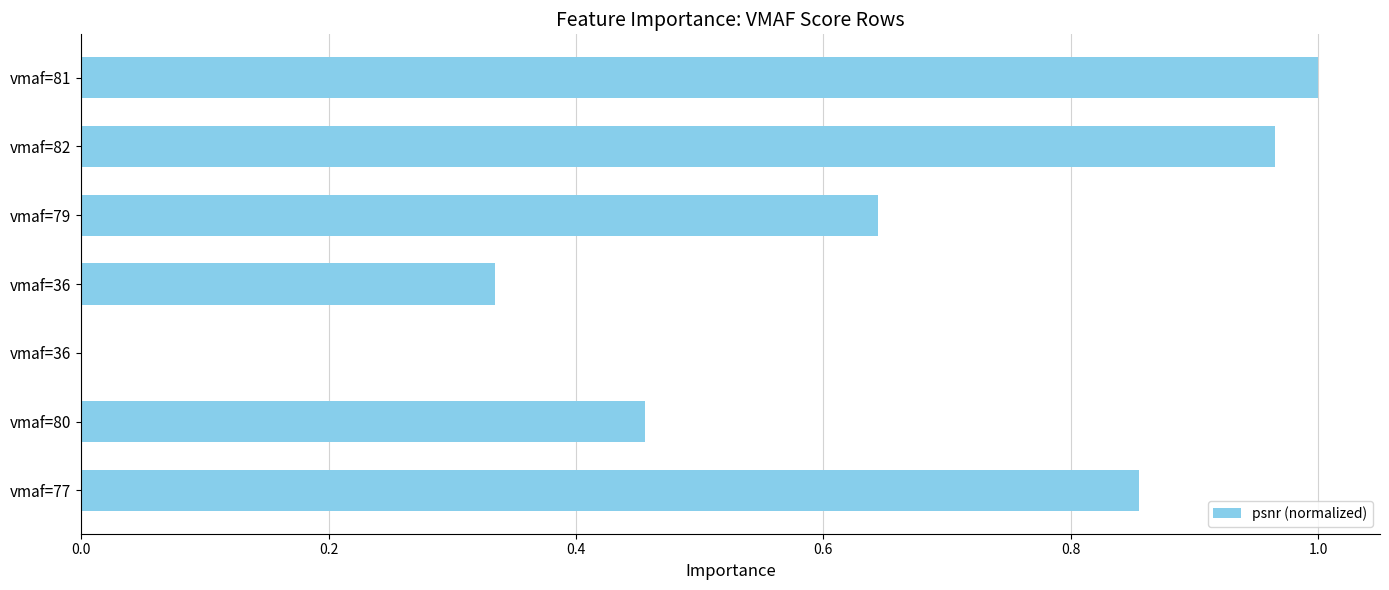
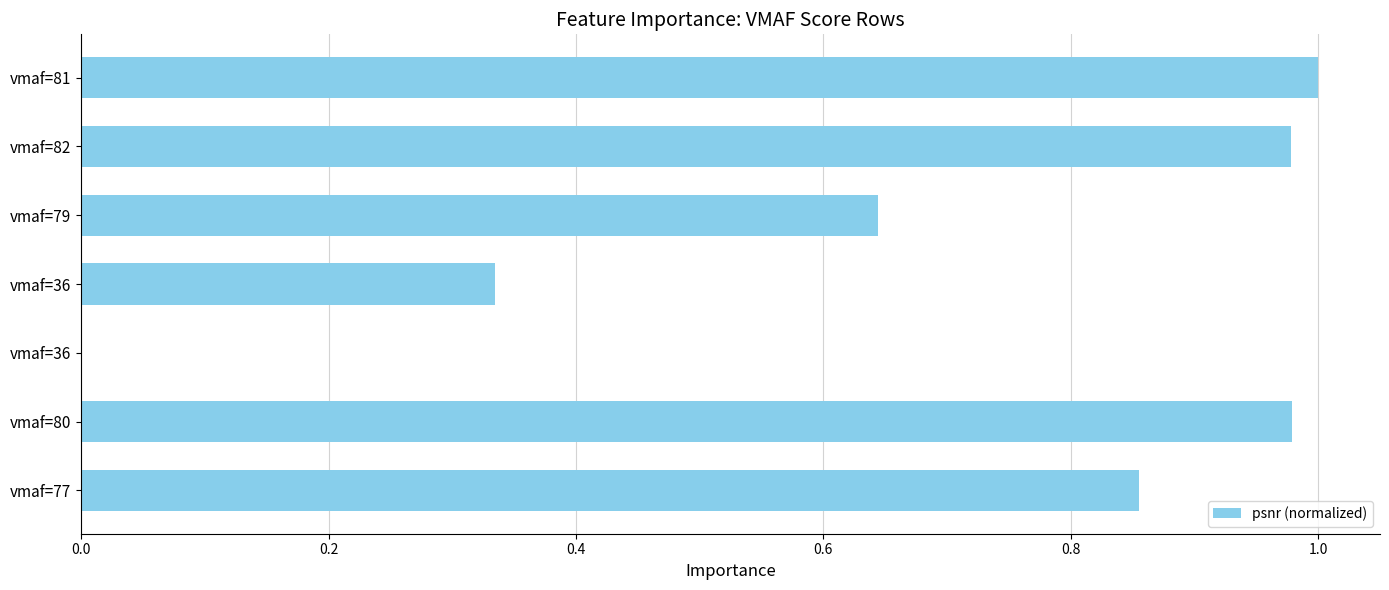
  {
    "vmaf=81": 1.000,
-   "vmaf=82": 0.965,
+   "vmaf=82": 0.978,
    "vmaf=79": 0.644,
-   "vmaf=80": 0.456,
+   "vmaf=80": 0.979,
    "vmaf=77": 0.855
  }
